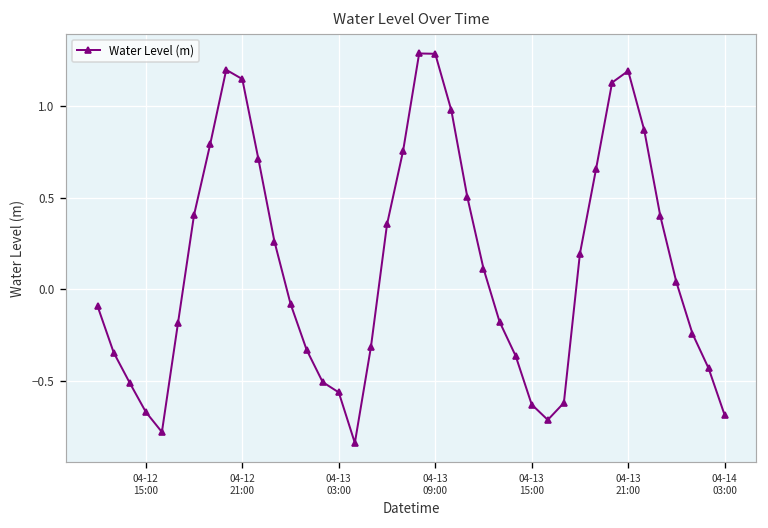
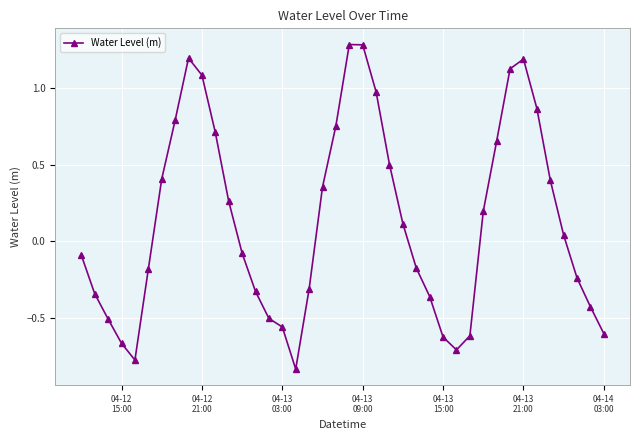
  {
    "04-12 15:00": -0.67,
-   "04-12 21:00": 1.15,
+   "04-12 21:00": 1.09,
    "04-13 03:00": -0.56,
    "04-13 09:00": 1.28,
    "04-13 15:00": -0.63,
    "04-13 21:00": 1.19,
-   "04-14 03:00": -0.68
+   "04-14 03:00": -0.61
  }
